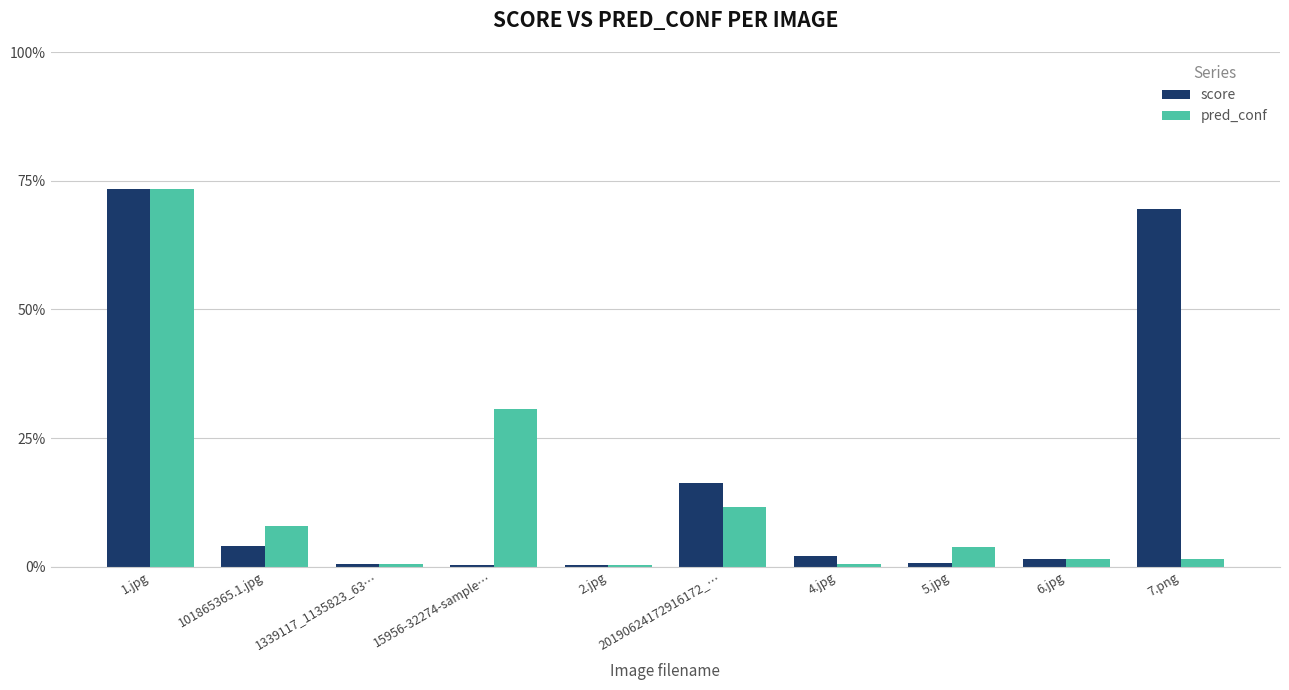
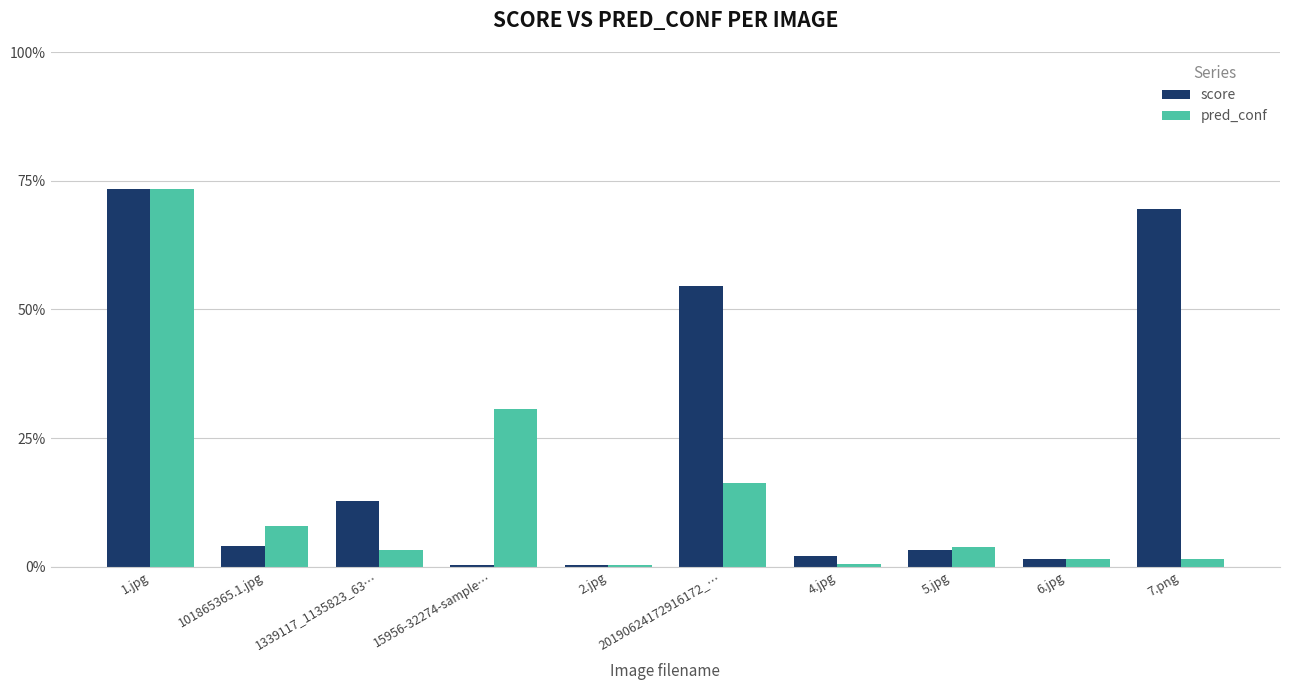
  {
    "score": {
      "1.jpg": "73%",
      "101865365.1.jpg": "4%",
-     "1339117_1135823_63…": "0%",
-     "20190624172916172_…": "16%",
+     "1339117_1135823_63…": "13%",
+     "20190624172916172_…": "54%",
      "4.jpg": "2%",
-     "5.jpg": "1%",
+     "5.jpg": "3%",
      "6.jpg": "2%",
      "7.png": "69%"
    },
    "pred_conf": {
      "1.jpg": "73%",
      "101865365.1.jpg": "8%",
-     "1339117_1135823_63…": "0%",
+     "1339117_1135823_63…": "3%",
      "15956-32274-sample…": "31%",
-     "20190624172916172_…": "12%",
+     "20190624172916172_…": "16%",
      "4.jpg": "1%",
      "5.jpg": "4%",
      "6.jpg": "2%",
      "7.png": "2%"
    }
  }
